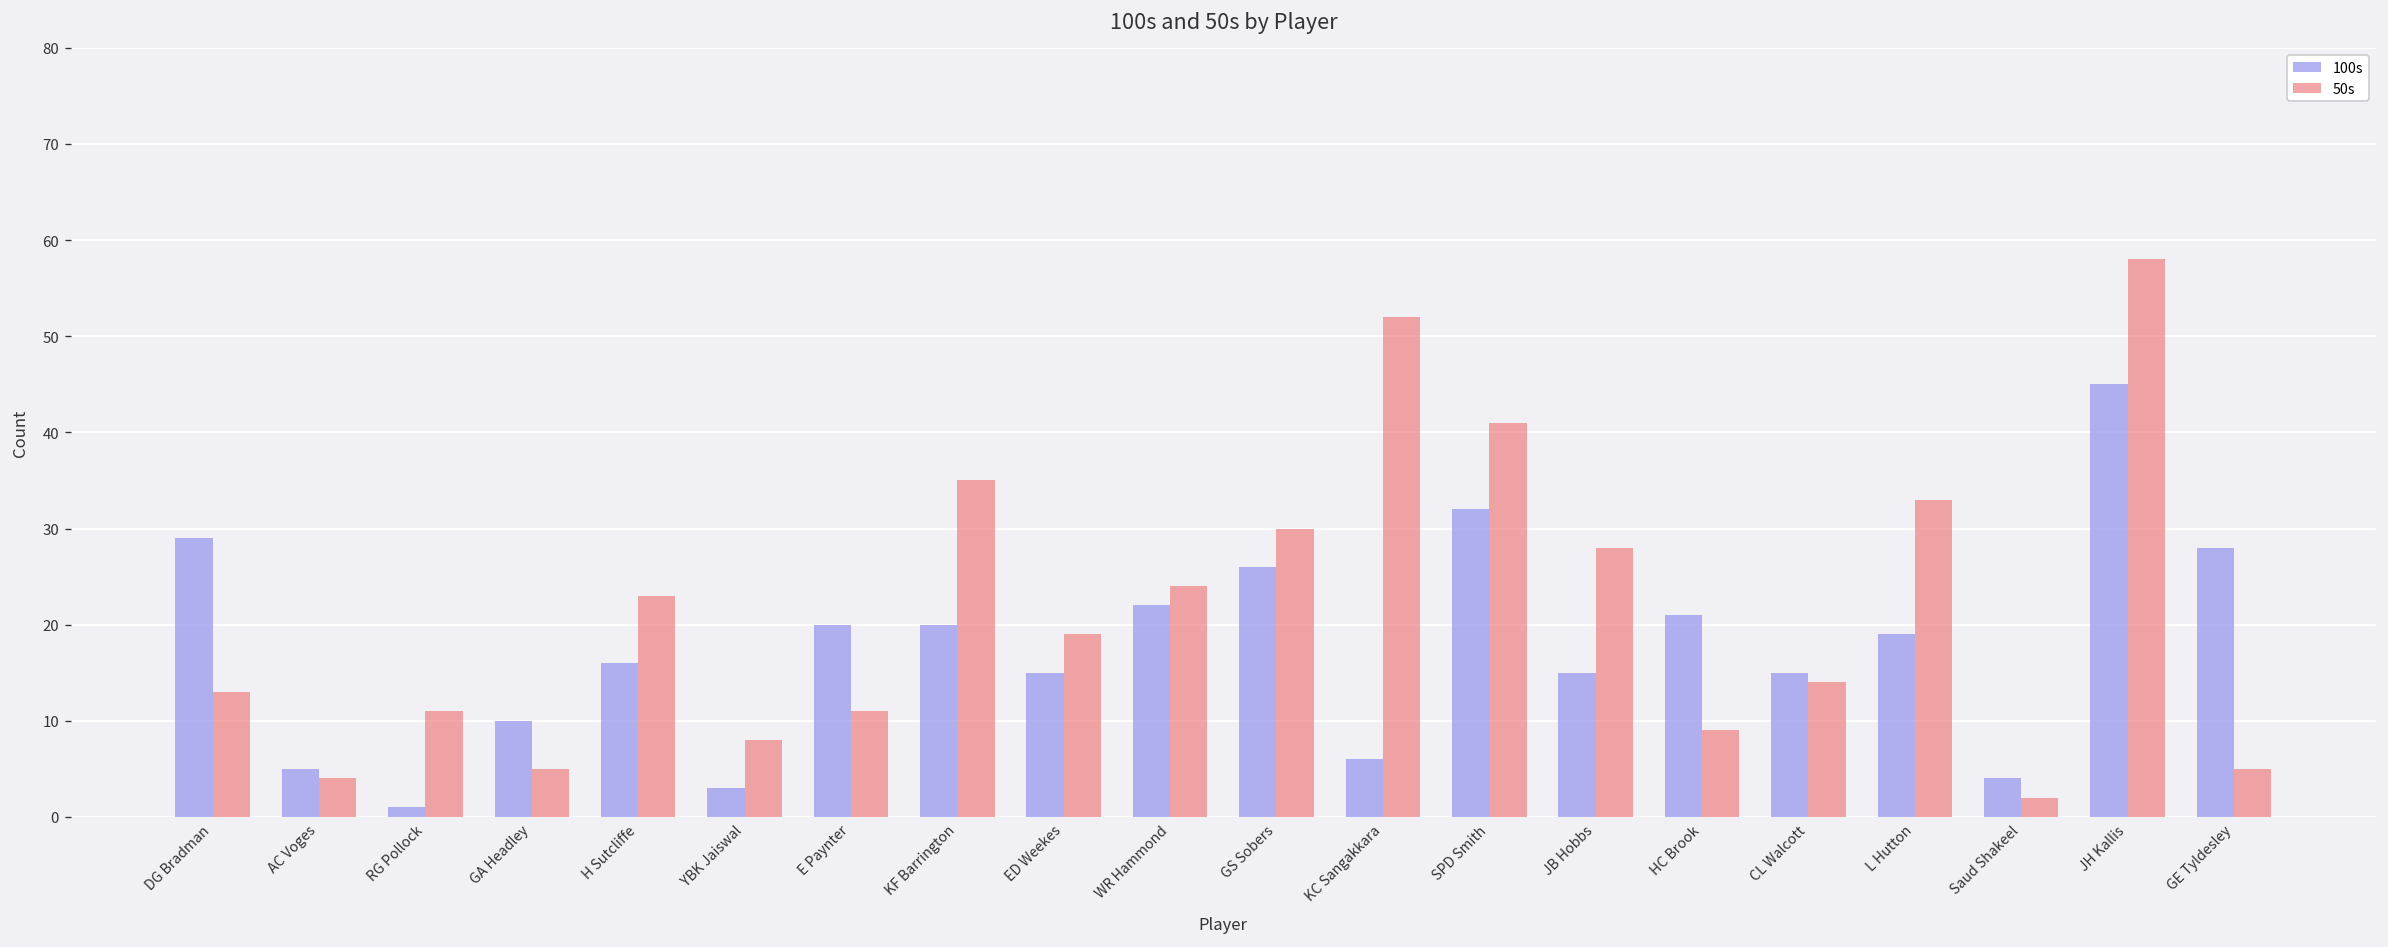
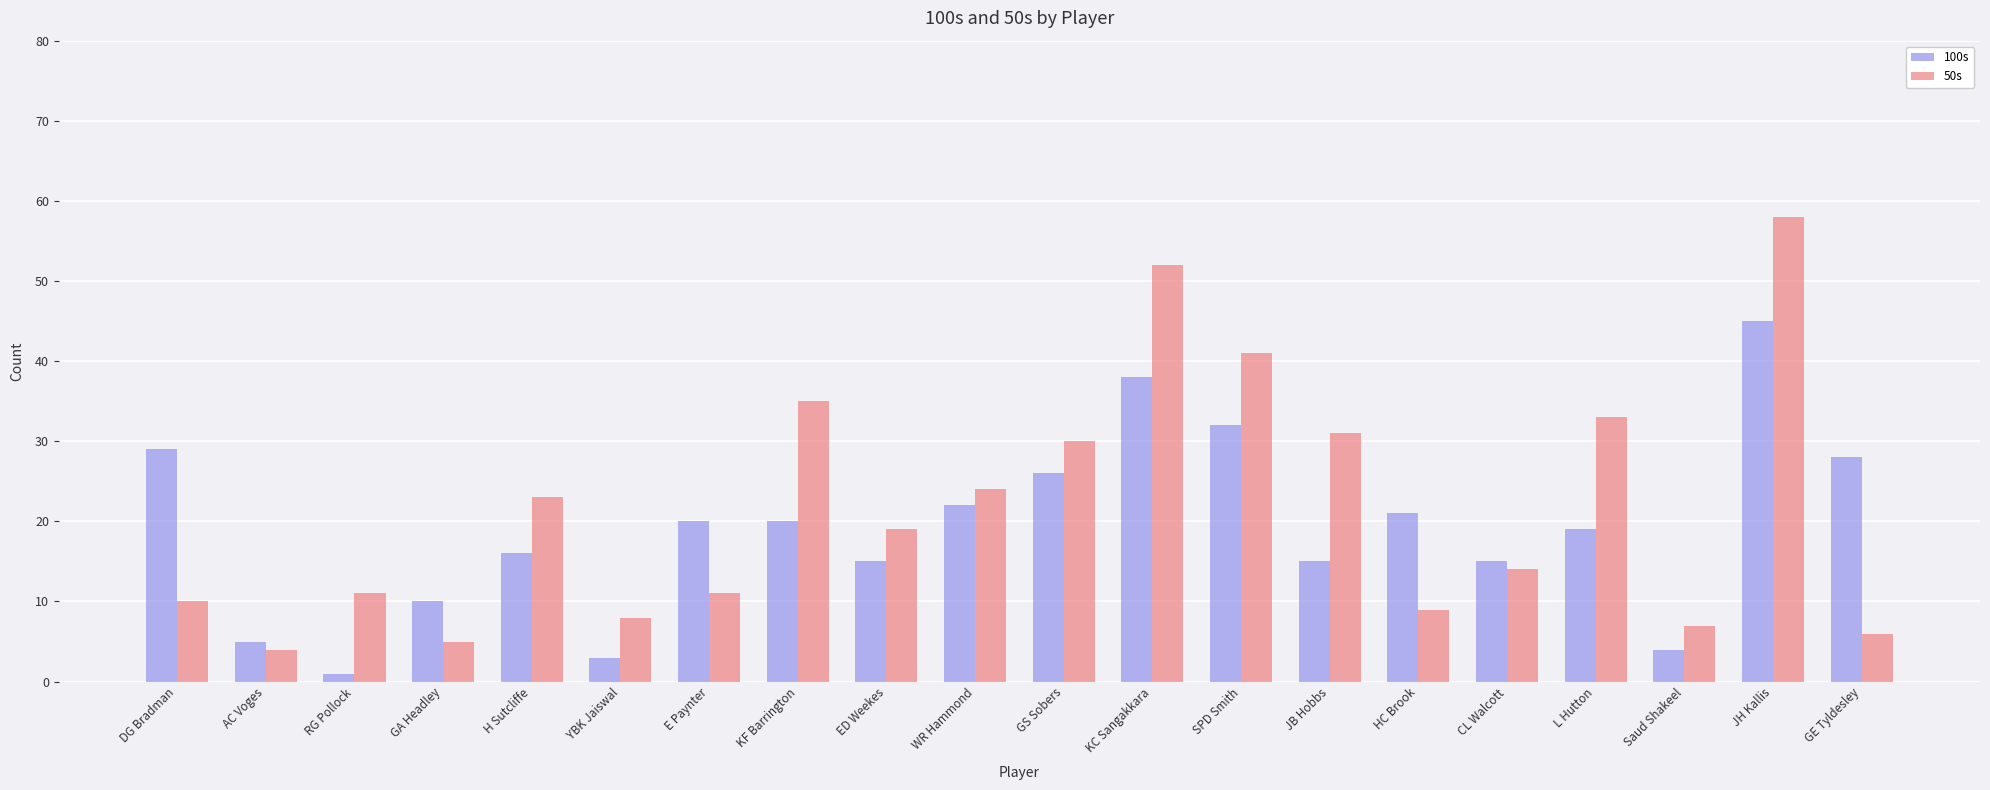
  {
    "100s": {
      "DG Bradman": 29,
      "AC Voges": 5,
      "RG Pollock": 1,
      "GA Headley": 10,
      "H Sutcliffe": 16,
      "YBK Jaiswal": 3,
      "E Paynter": 20,
      "KF Barrington": 20,
      "ED Weekes": 15,
      "WR Hammond": 22,
      "GS Sobers": 26,
-     "KC Sangakkara": 6,
+     "KC Sangakkara": 38,
      "SPD Smith": 32,
      "JB Hobbs": 15,
      "HC Brook": 21,
      "CL Walcott": 15,
      "L Hutton": 19,
      "Saud Shakeel": 4,
      "JH Kallis": 45,
      "GE Tyldesley": 28
    },
    "50s": {
-     "DG Bradman": 13,
+     "DG Bradman": 10,
      "AC Voges": 4,
      "RG Pollock": 11,
      "GA Headley": 5,
      "H Sutcliffe": 23,
      "YBK Jaiswal": 8,
      "E Paynter": 11,
      "KF Barrington": 35,
      "ED Weekes": 19,
      "WR Hammond": 24,
      "GS Sobers": 30,
      "KC Sangakkara": 52,
      "SPD Smith": 41,
-     "JB Hobbs": 28,
+     "JB Hobbs": 31,
      "HC Brook": 9,
      "CL Walcott": 14,
      "L Hutton": 33,
-     "Saud Shakeel": 2,
+     "Saud Shakeel": 7,
      "JH Kallis": 58,
-     "GE Tyldesley": 5
+     "GE Tyldesley": 6
    }
  }
